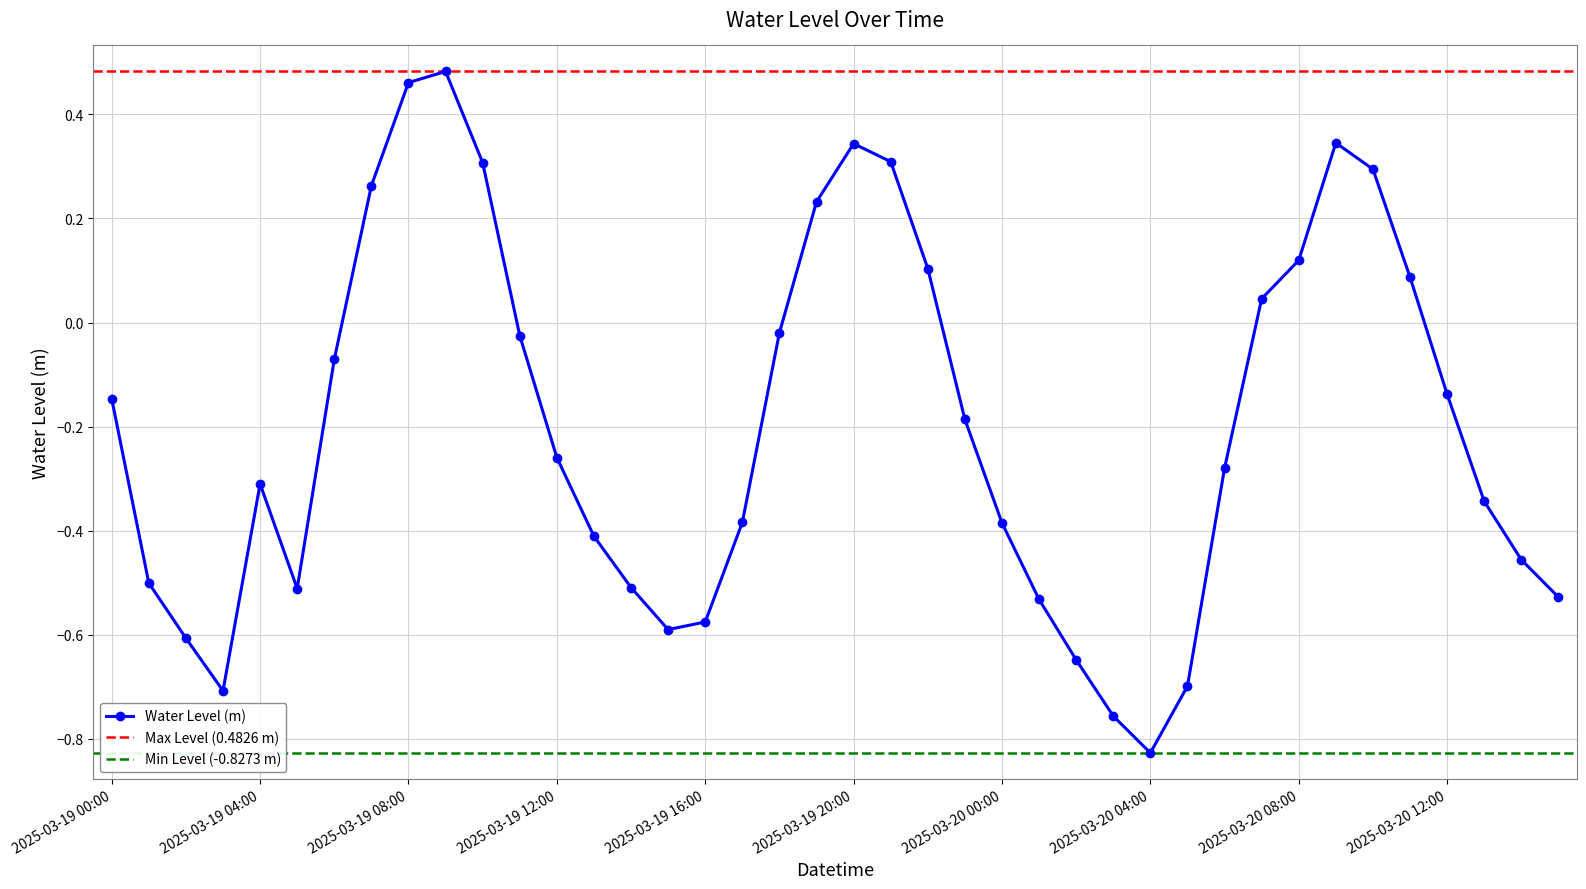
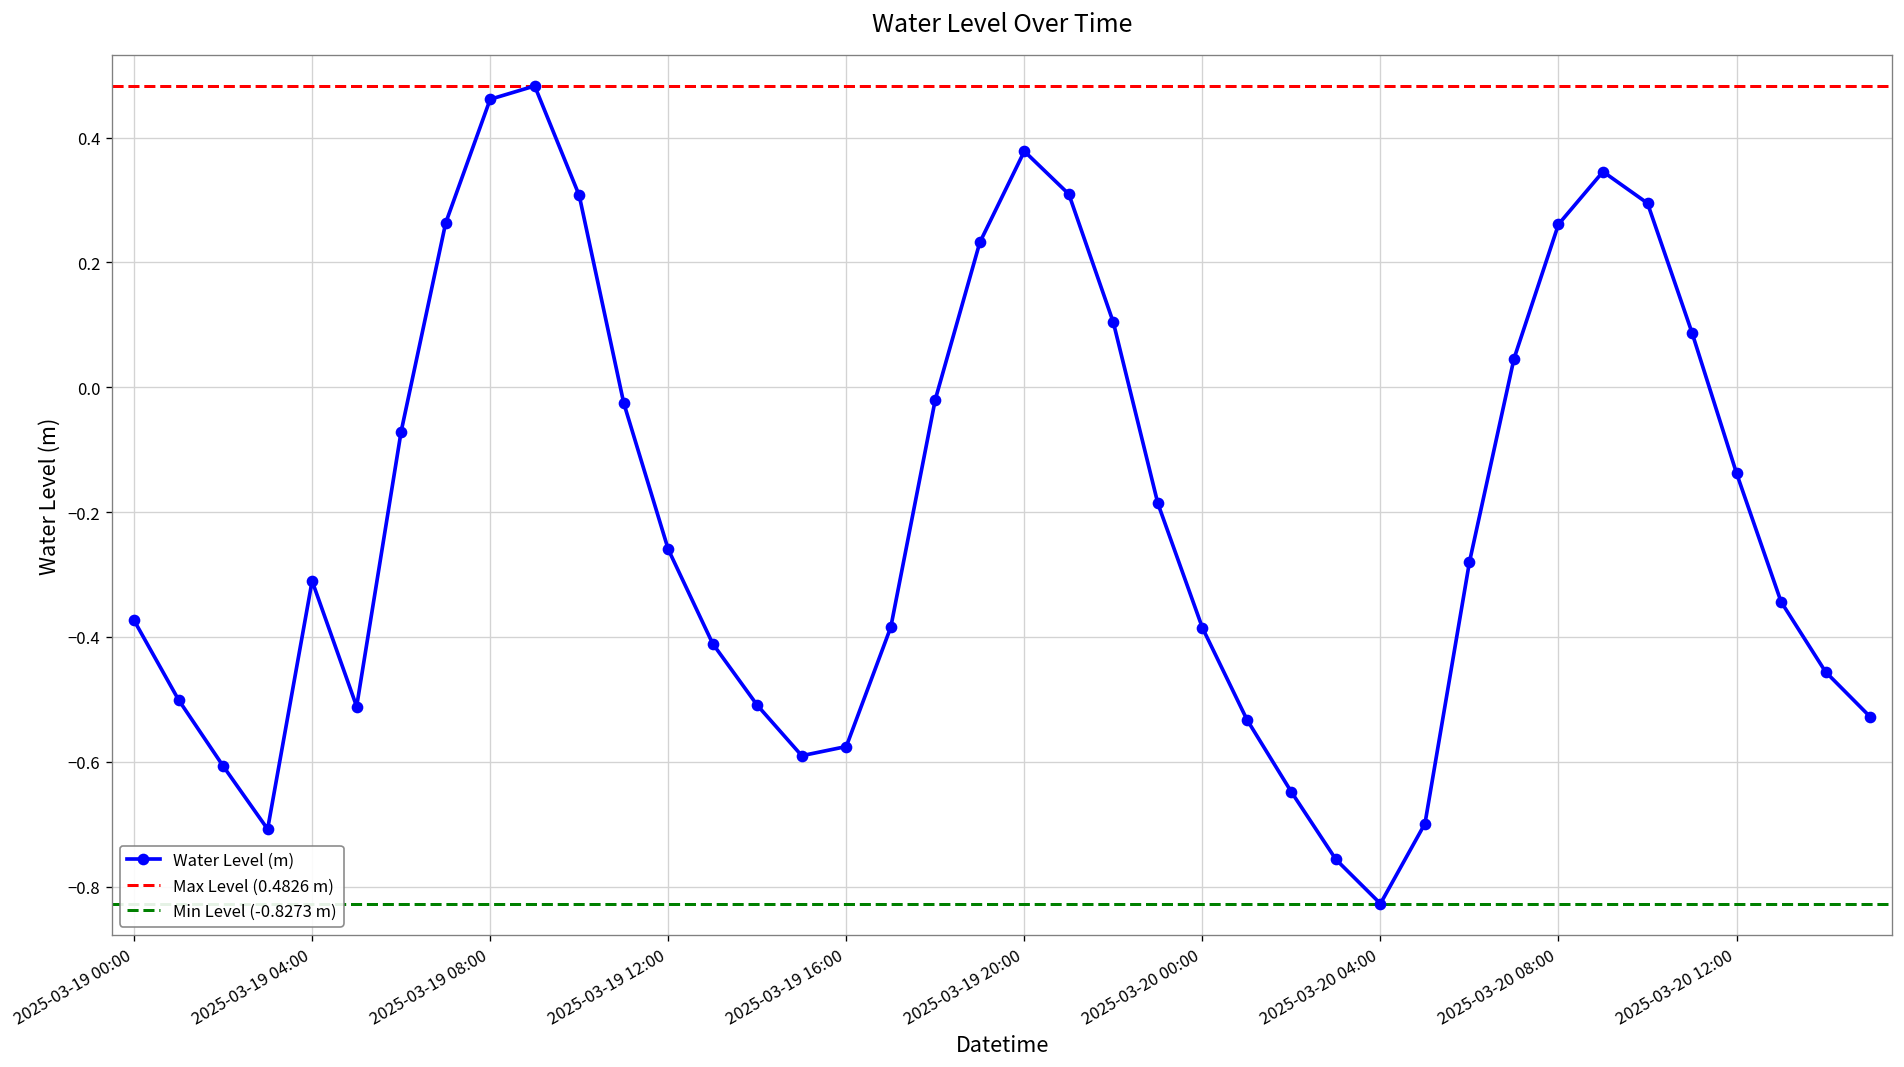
  {
-   "2025-03-19 00:00": -0.15,
+   "2025-03-19 00:00": -0.37,
    "2025-03-19 04:00": -0.31,
    "2025-03-19 08:00": 0.46,
    "2025-03-19 12:00": -0.26,
    "2025-03-19 16:00": -0.58,
-   "2025-03-19 20:00": 0.34,
+   "2025-03-19 20:00": 0.38,
    "2025-03-20 00:00": -0.39,
    "2025-03-20 04:00": -0.83,
-   "2025-03-20 08:00": 0.12,
+   "2025-03-20 08:00": 0.26,
    "2025-03-20 12:00": -0.14
  }
